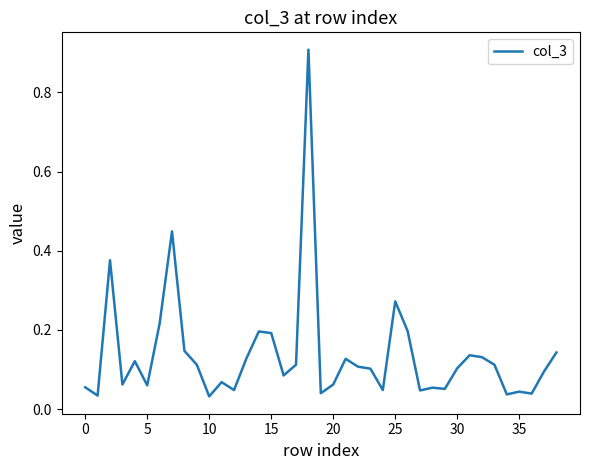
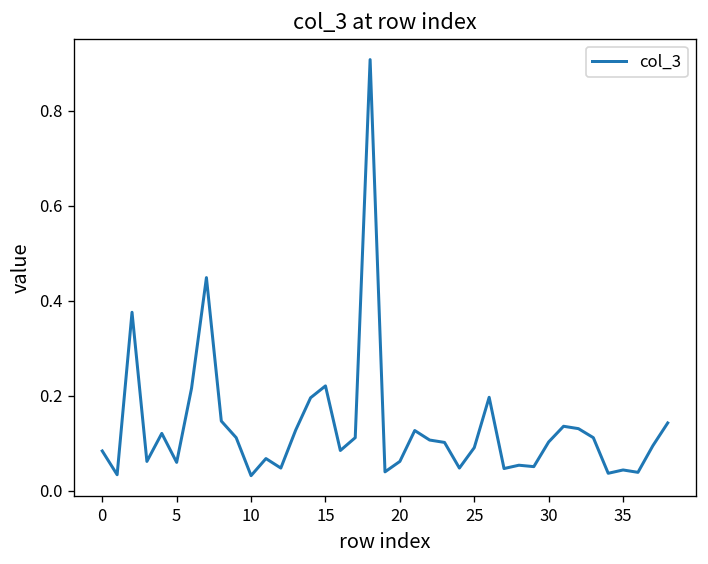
  {
-   "0": 0.06,
+   "0": 0.08,
    "5": 0.06,
    "10": 0.03,
-   "15": 0.19,
+   "15": 0.22,
    "20": 0.06,
-   "25": 0.27,
+   "25": 0.09,
    "30": 0.10,
    "35": 0.04
  }
